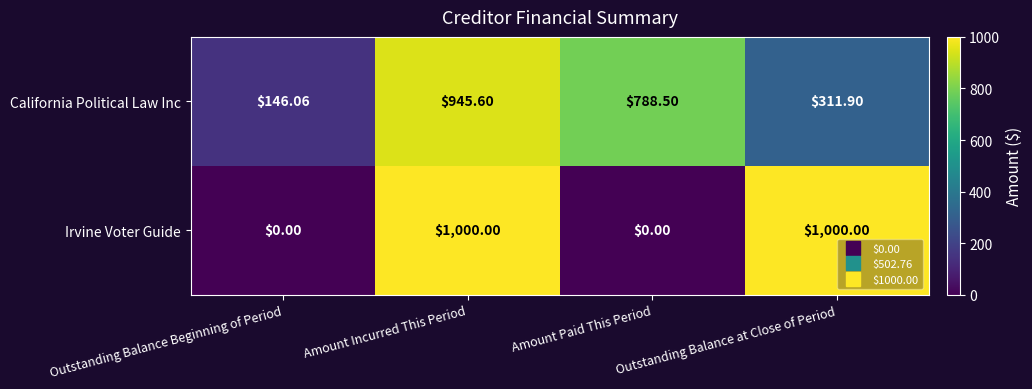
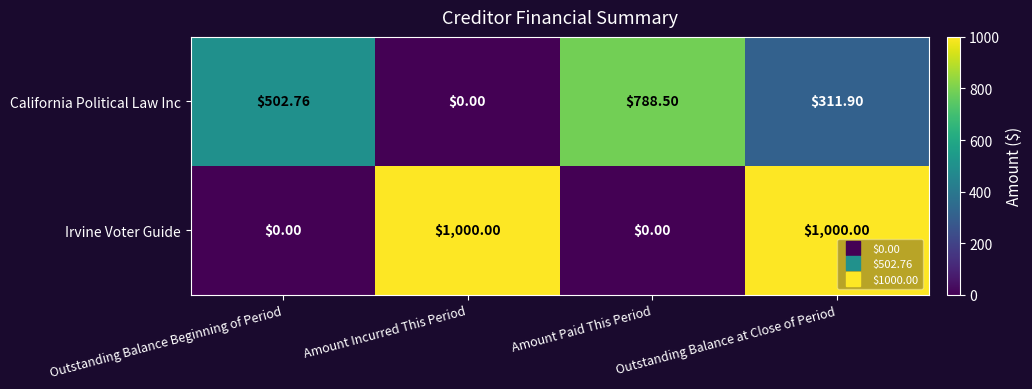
  {
    "California Political Law Inc": {
-     "Outstanding Balance Beginning of Period": "$146.06",
-     "Amount Incurred This Period": "$945.60",
+     "Outstanding Balance Beginning of Period": "$502.76",
+     "Amount Incurred This Period": "$0.00",
      "Amount Paid This Period": "$788.50",
      "Outstanding Balance at Close of Period": "$311.90"
    },
    "Irvine Voter Guide": {
      "Outstanding Balance Beginning of Period": "$0.00",
      "Amount Incurred This Period": "$1,000.00",
      "Amount Paid This Period": "$0.00",
      "Outstanding Balance at Close of Period": "$1,000.00"
    }
  }
